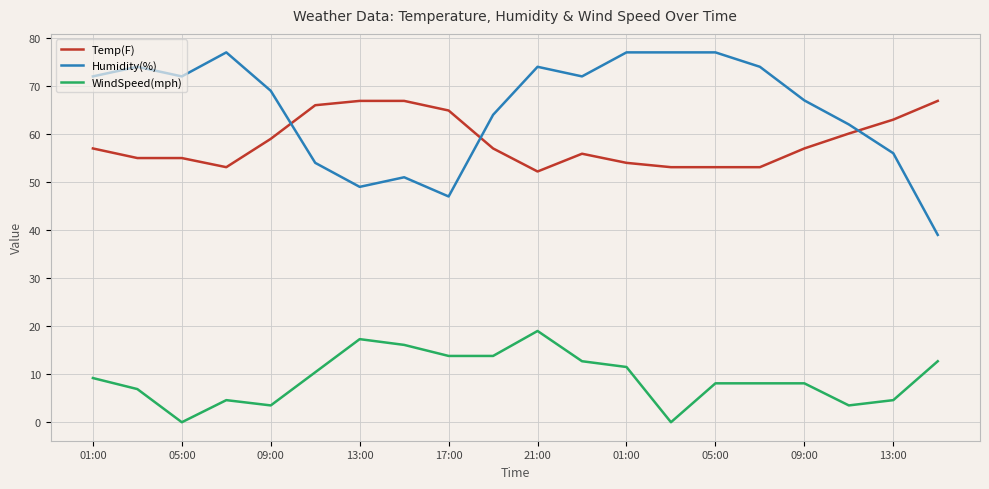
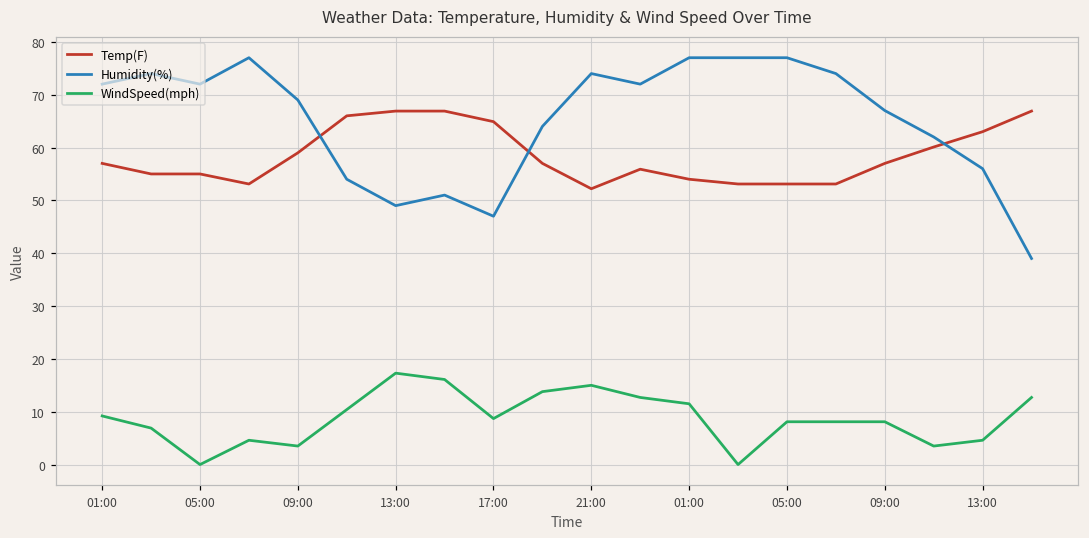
  {
    "Temp(F)": {
      "17:00": 65,
      "21:00": 52
    },
    "Humidity(%)": {
      "17:00": 47,
      "21:00": 74
    },
    "WindSpeed(mph)": {
-     "17:00": 14,
-     "21:00": 19
+     "17:00": 9,
+     "21:00": 15
    }
  }
